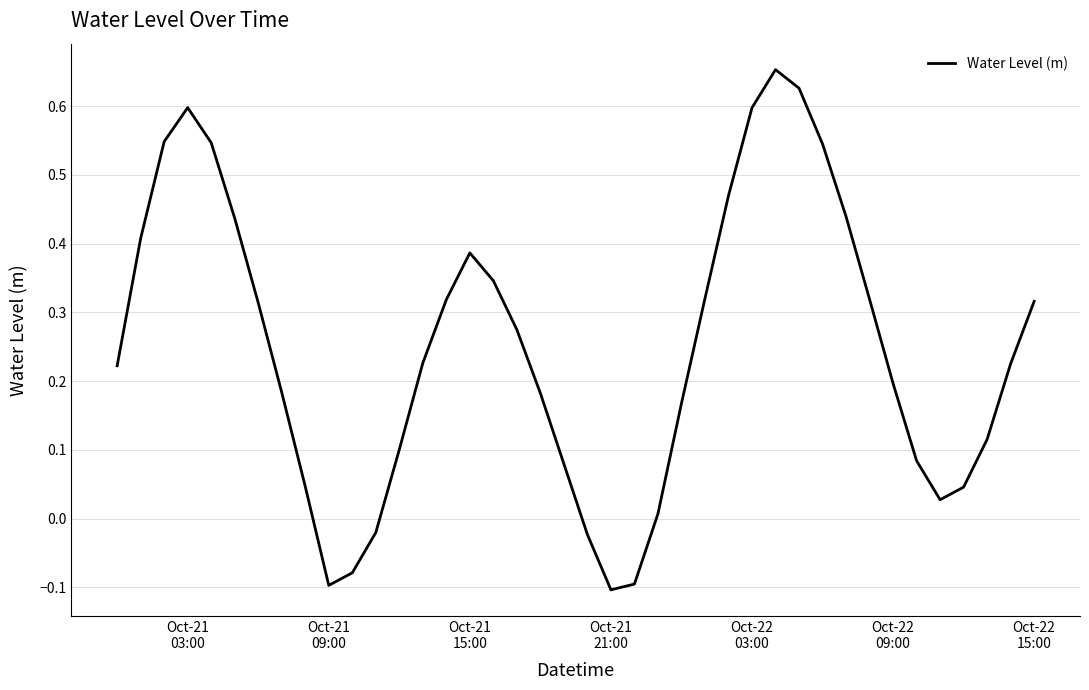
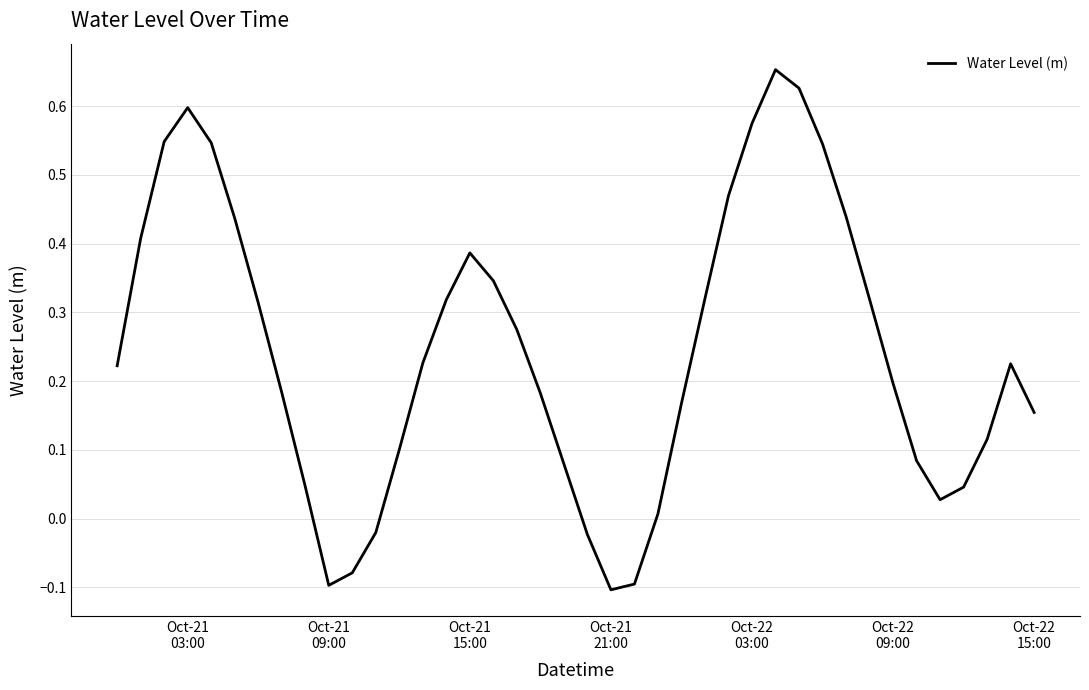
  {
    "Oct-21 03:00": 0.60,
    "Oct-21 09:00": -0.10,
    "Oct-21 15:00": 0.39,
    "Oct-21 21:00": -0.10,
-   "Oct-22 03:00": 0.60,
+   "Oct-22 03:00": 0.57,
    "Oct-22 09:00": 0.20,
-   "Oct-22 15:00": 0.32
+   "Oct-22 15:00": 0.15
  }
